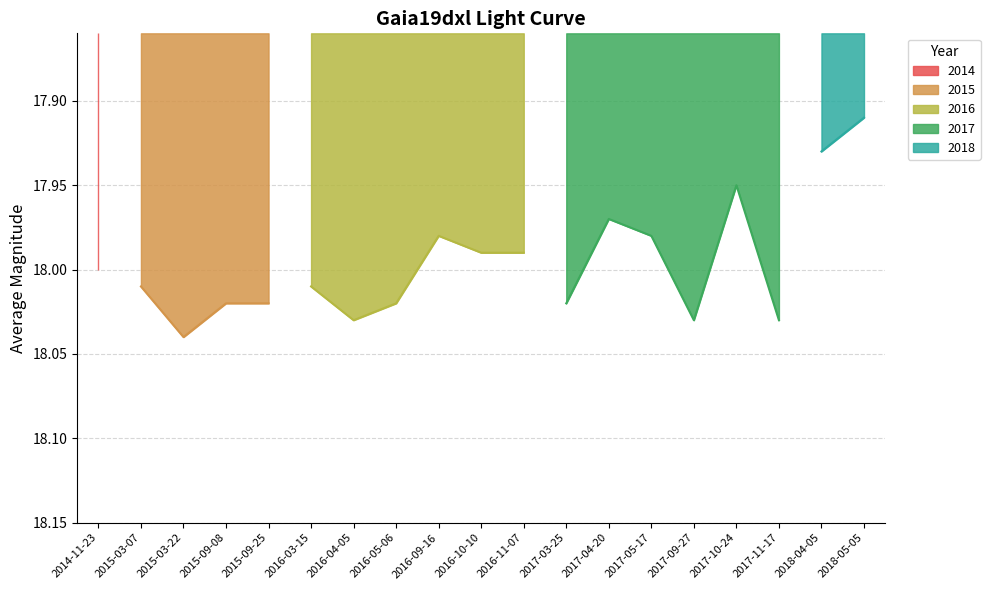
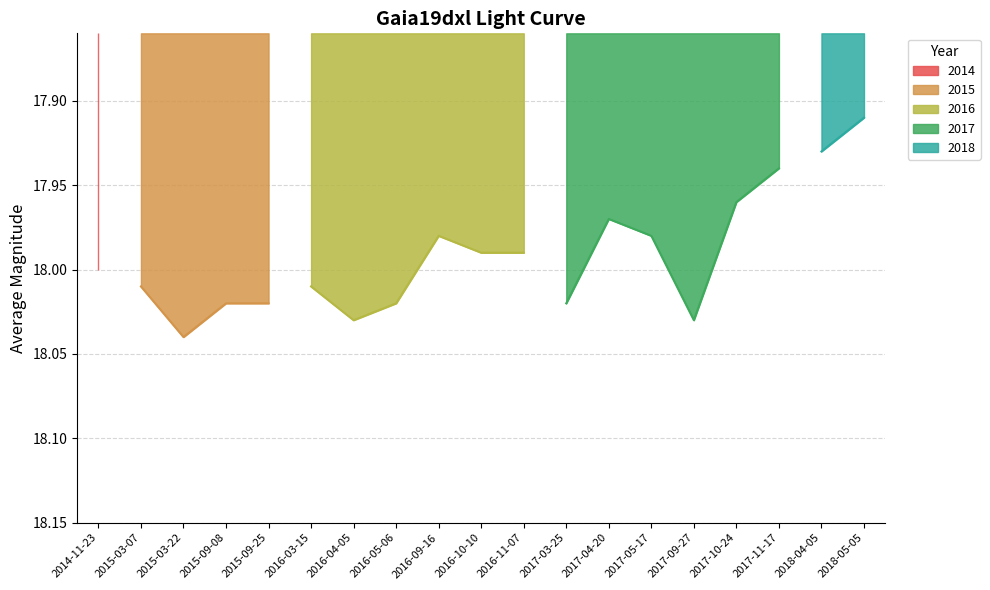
  {
    "2017": {
      "2017-03-25": 18.02,
      "2017-04-20": 17.97,
      "2017-05-17": 17.98,
      "2017-09-27": 18.03,
-     "2017-10-24": 17.95,
-     "2017-11-17": 18.03
+     "2017-10-24": 17.96,
+     "2017-11-17": 17.94
    },
    "2018": {
      "2018-04-05": 17.93,
      "2018-05-05": 17.91
    }
  }
